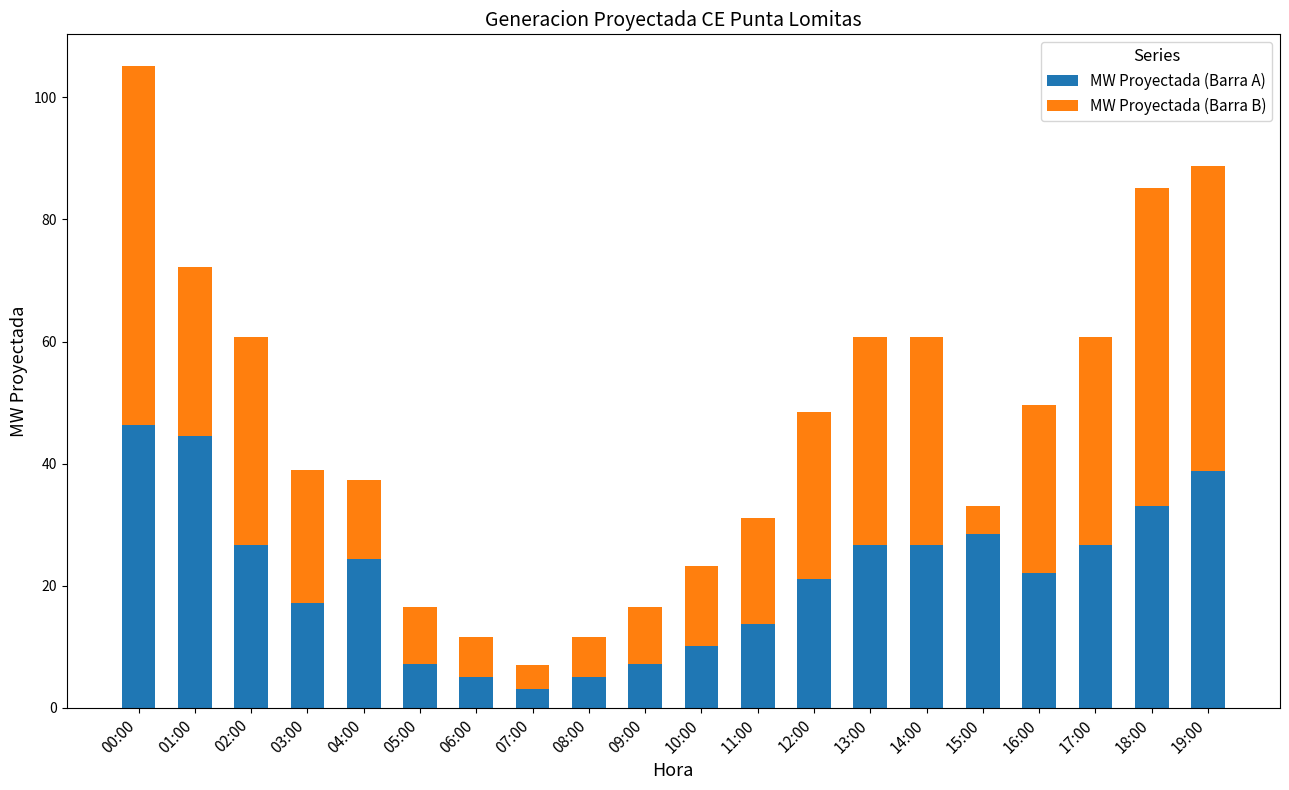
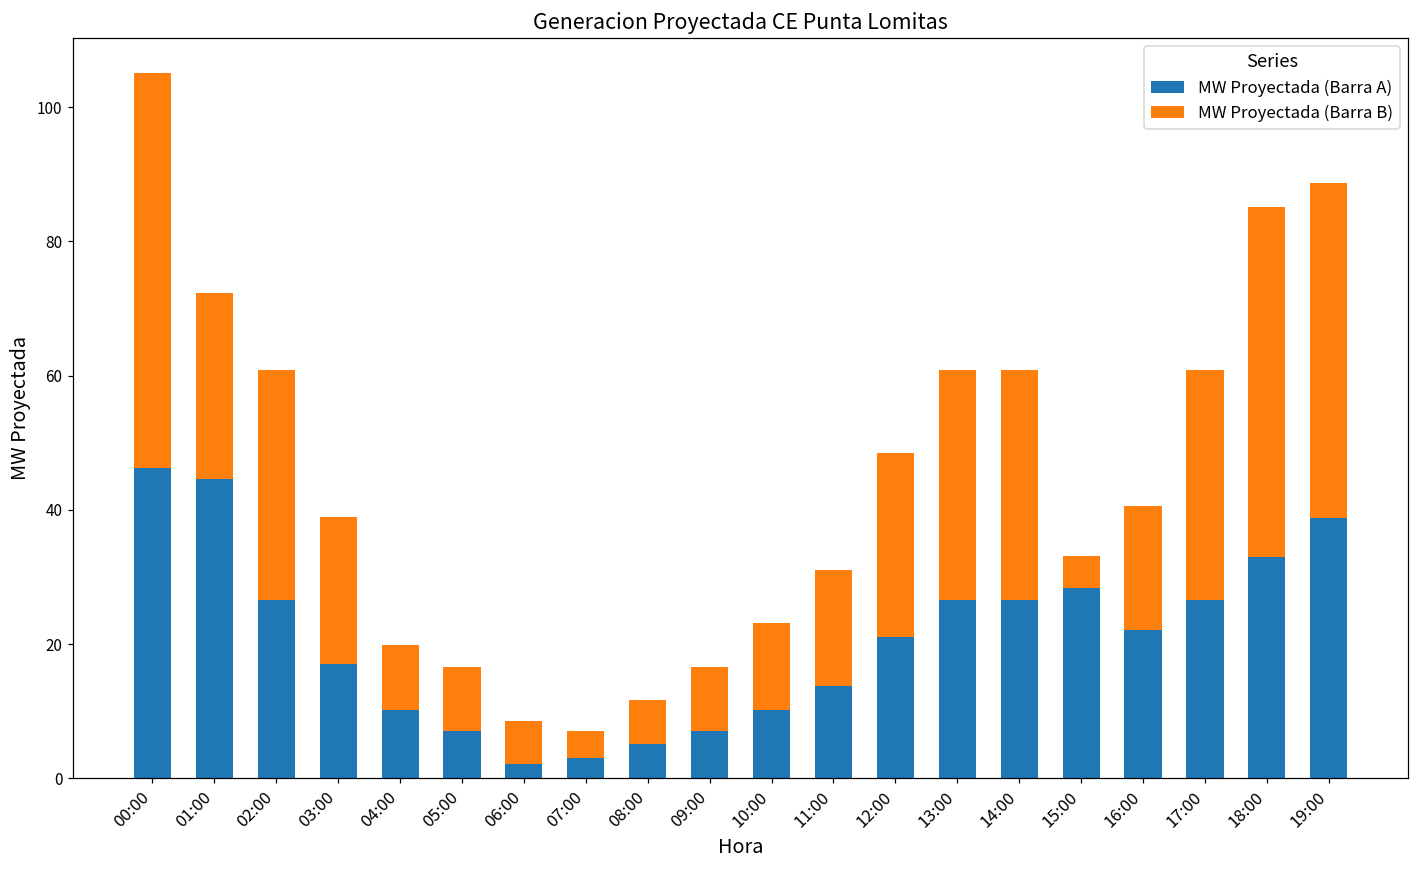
  {
    "MW Proyectada (Barra A)": {
      "00:00": 46,
      "01:00": 45,
      "02:00": 27,
      "03:00": 17,
-     "04:00": 24,
+     "04:00": 10,
      "05:00": 7,
-     "06:00": 5,
+     "06:00": 2,
      "07:00": 3,
      "08:00": 5,
      "09:00": 7,
      "10:00": 10,
      "11:00": 14,
      "12:00": 21,
      "13:00": 27,
      "14:00": 27,
      "15:00": 28,
      "16:00": 22,
      "17:00": 27,
      "18:00": 33,
      "19:00": 39
    },
    "MW Proyectada (Barra B)": {
      "00:00": 59,
      "01:00": 28,
      "02:00": 34,
      "03:00": 22,
-     "04:00": 13,
+     "04:00": 10,
      "05:00": 9,
      "06:00": 7,
      "07:00": 4,
      "08:00": 7,
      "09:00": 9,
      "10:00": 13,
      "11:00": 17,
      "12:00": 27,
      "13:00": 34,
      "14:00": 34,
      "15:00": 5,
-     "16:00": 28,
+     "16:00": 19,
      "17:00": 34,
      "18:00": 52,
      "19:00": 50
    }
  }
